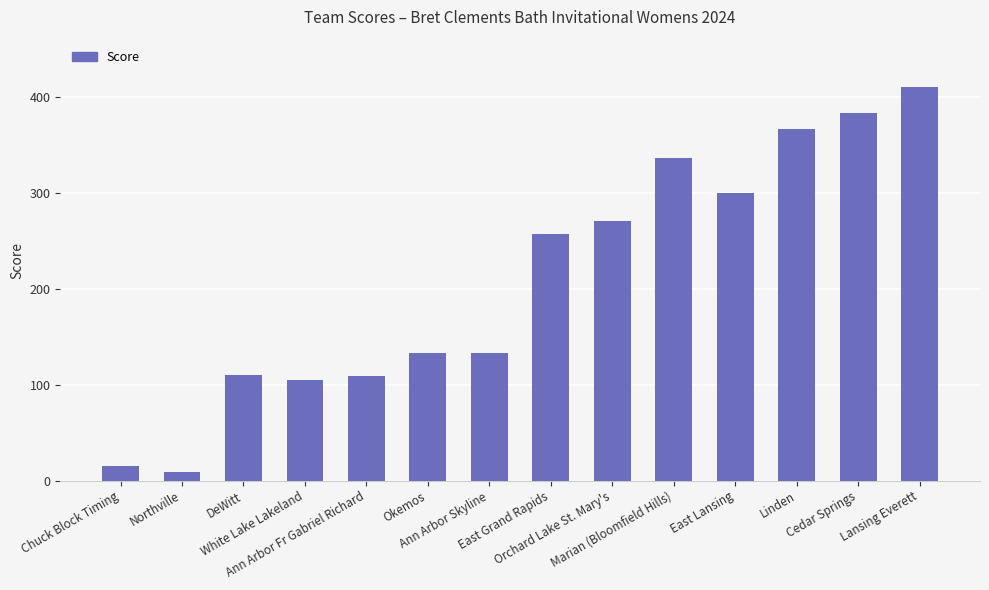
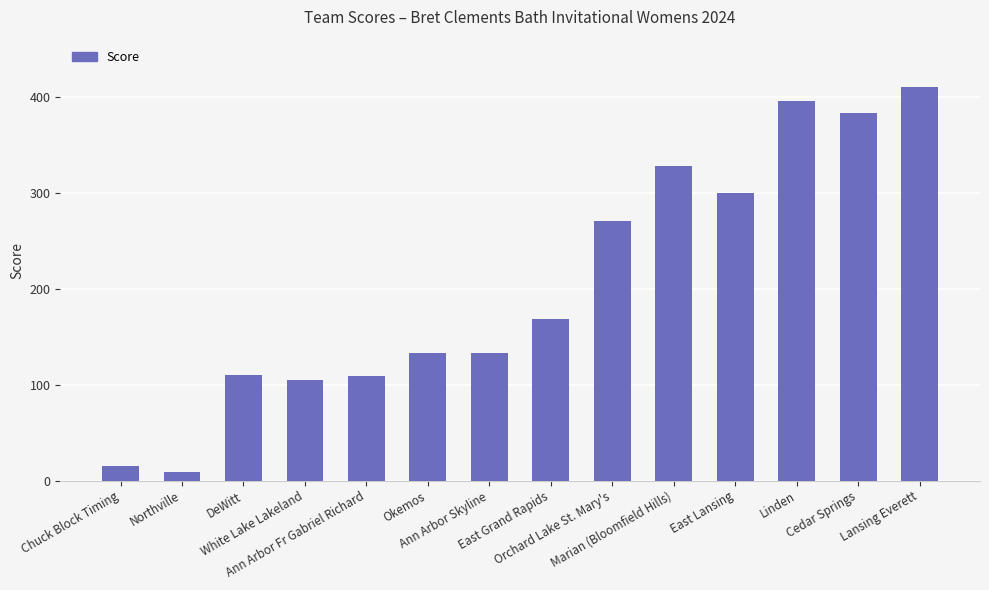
  {
    "Chuck Block Timing": 20,
    "Northville": 10,
    "DeWitt": 110,
    "White Lake Lakeland": 110,
    "Ann Arbor Fr Gabriel Richard": 110,
    "Okemos": 130,
    "Ann Arbor Skyline": 130,
-   "East Grand Rapids": 260,
+   "East Grand Rapids": 170,
    "Orchard Lake St. Mary's": 270,
-   "Marian (Bloomfield Hills)": 340,
+   "Marian (Bloomfield Hills)": 330,
    "East Lansing": 300,
-   "Linden": 370,
+   "Linden": 400,
    "Cedar Springs": 380,
    "Lansing Everett": 410
  }
